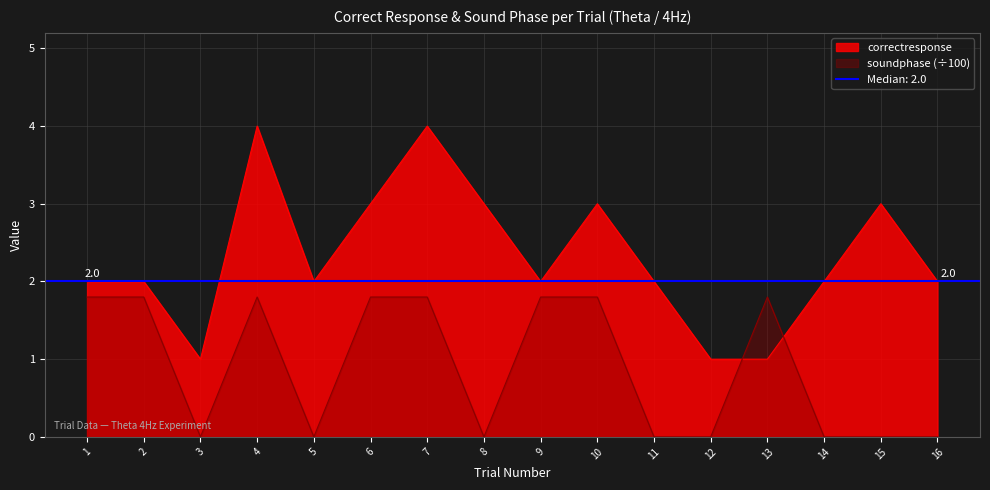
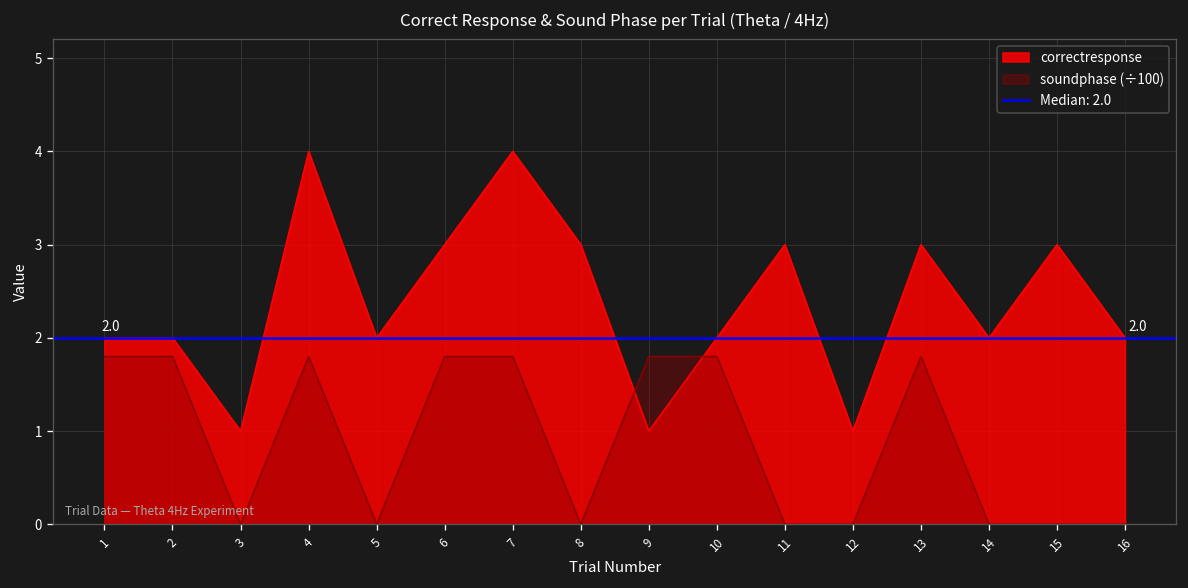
  {
    "correctresponse": {
      "2": 2,
      "3": 1,
      "4": 4,
      "5": 2,
      "6": 3,
      "7": 4,
      "8": 3,
-     "9": 2,
-     "10": 3,
-     "11": 2,
+     "9": 1,
+     "10": 2,
+     "11": 3,
      "12": 1,
-     "13": 1,
+     "13": 3,
      "14": 2,
      "15": 3
    },
    "soundphase (÷100)": {
      "1": 1.8,
      "2": 1.8,
      "4": 1.8,
      "5": 0,
      "6": 1.8,
      "7": 1.8,
      "8": 0,
      "9": 1.8,
      "10": 1.8,
      "11": 0,
      "12": 0,
      "13": 1.8,
      "14": 0,
      "15": 0,
      "16": 0
    }
  }
